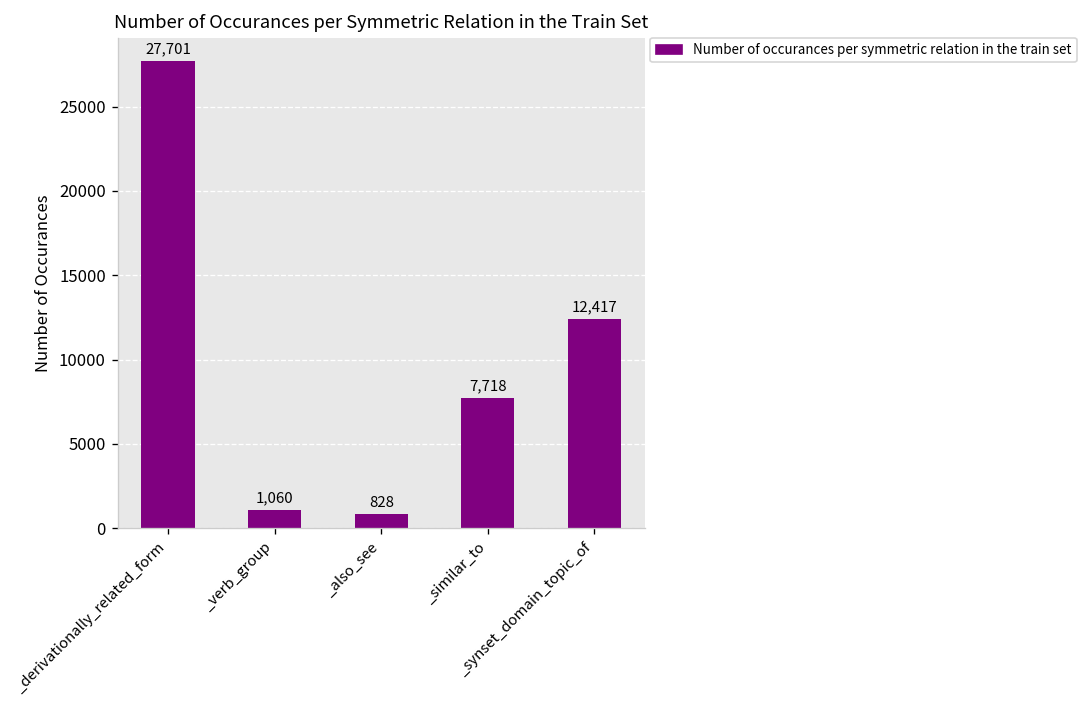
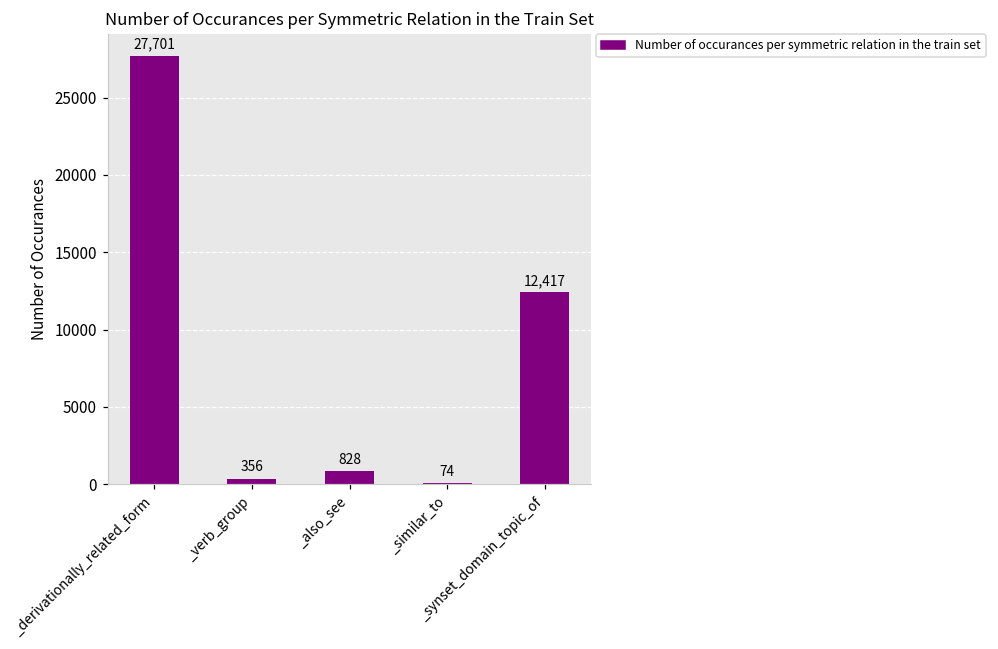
  {
    "_derivationally_related_form": "27,701",
-   "_verb_group": "1,060",
+   "_verb_group": "356",
    "_also_see": "828",
-   "_similar_to": "7,718",
+   "_similar_to": "74",
    "_synset_domain_topic_of": "12,417"
  }
